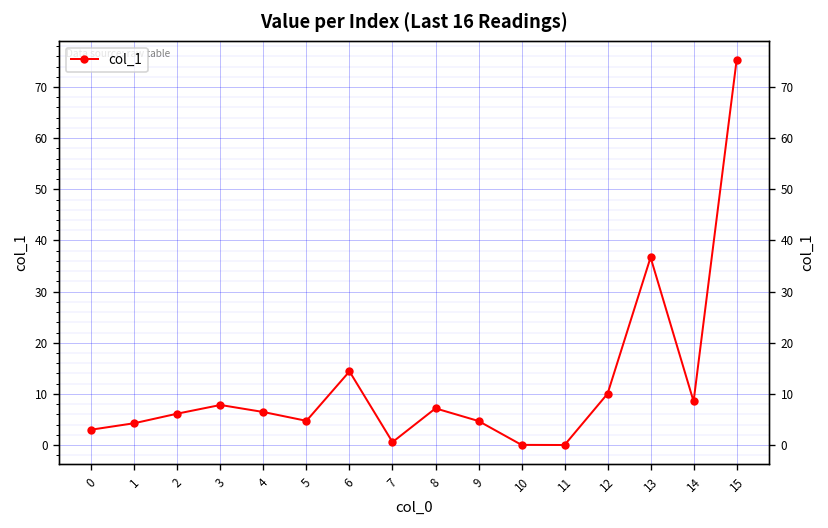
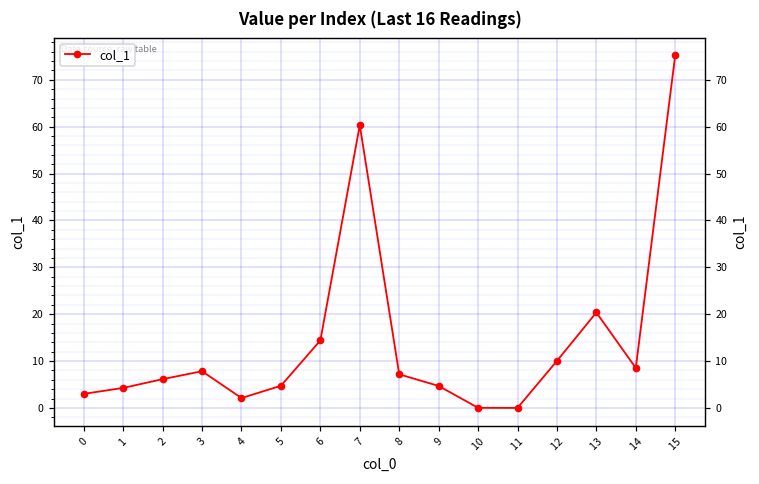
  {
    "0": 3,
    "1": 4,
    "2": 6,
    "3": 8,
-   "4": 6,
+   "4": 2,
    "5": 5,
    "6": 14,
-   "7": 1,
+   "7": 60,
    "8": 7,
    "9": 5,
    "10": 0,
    "11": 0,
    "12": 10,
-   "13": 37,
+   "13": 20,
    "14": 9,
    "15": 75
  }
